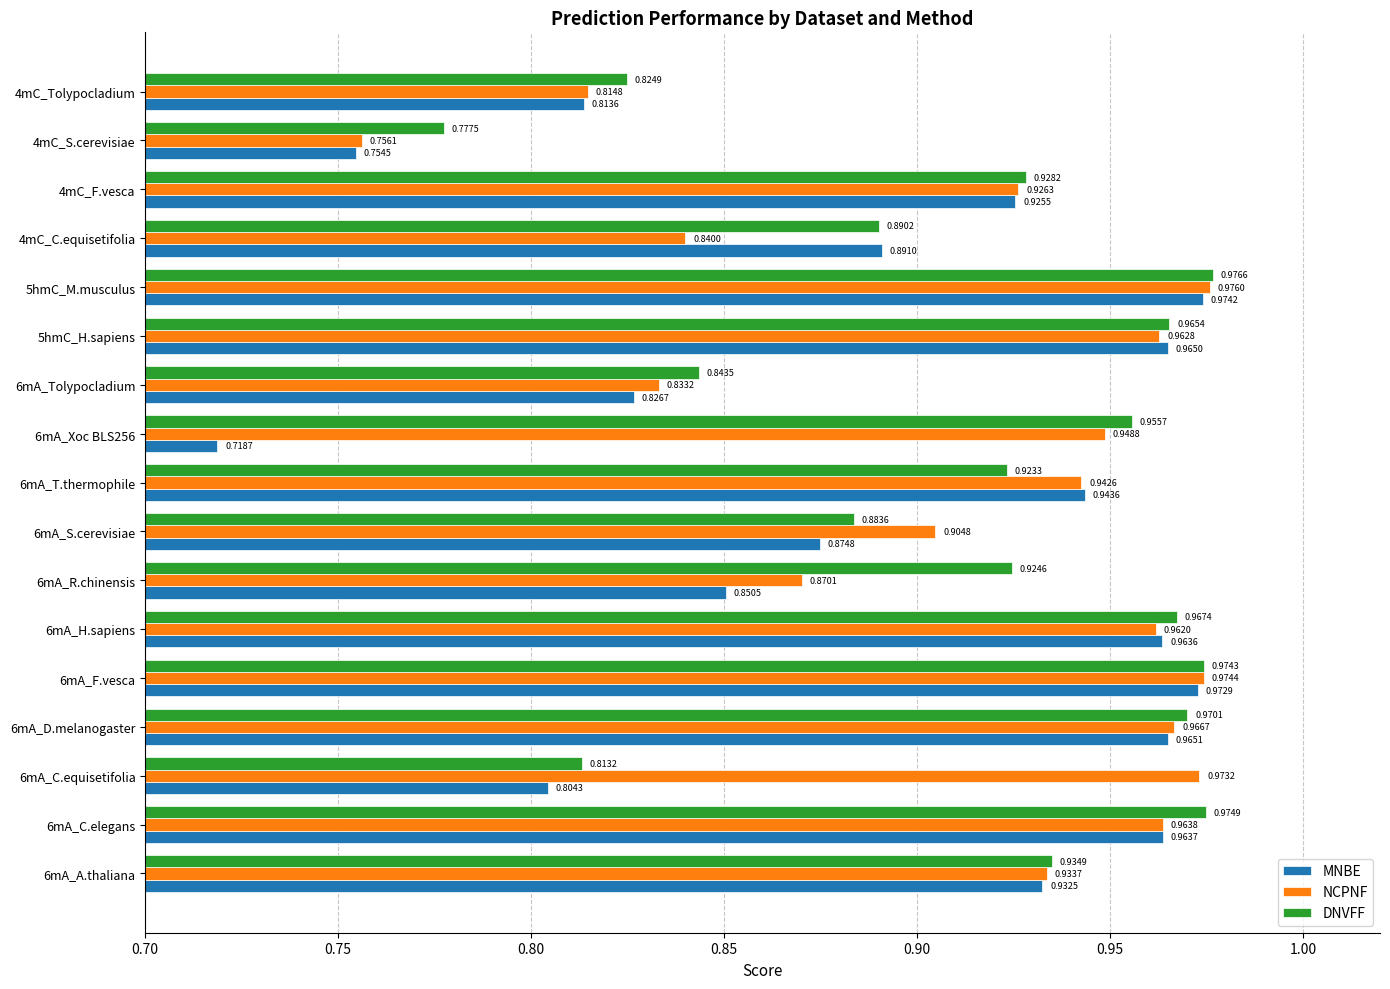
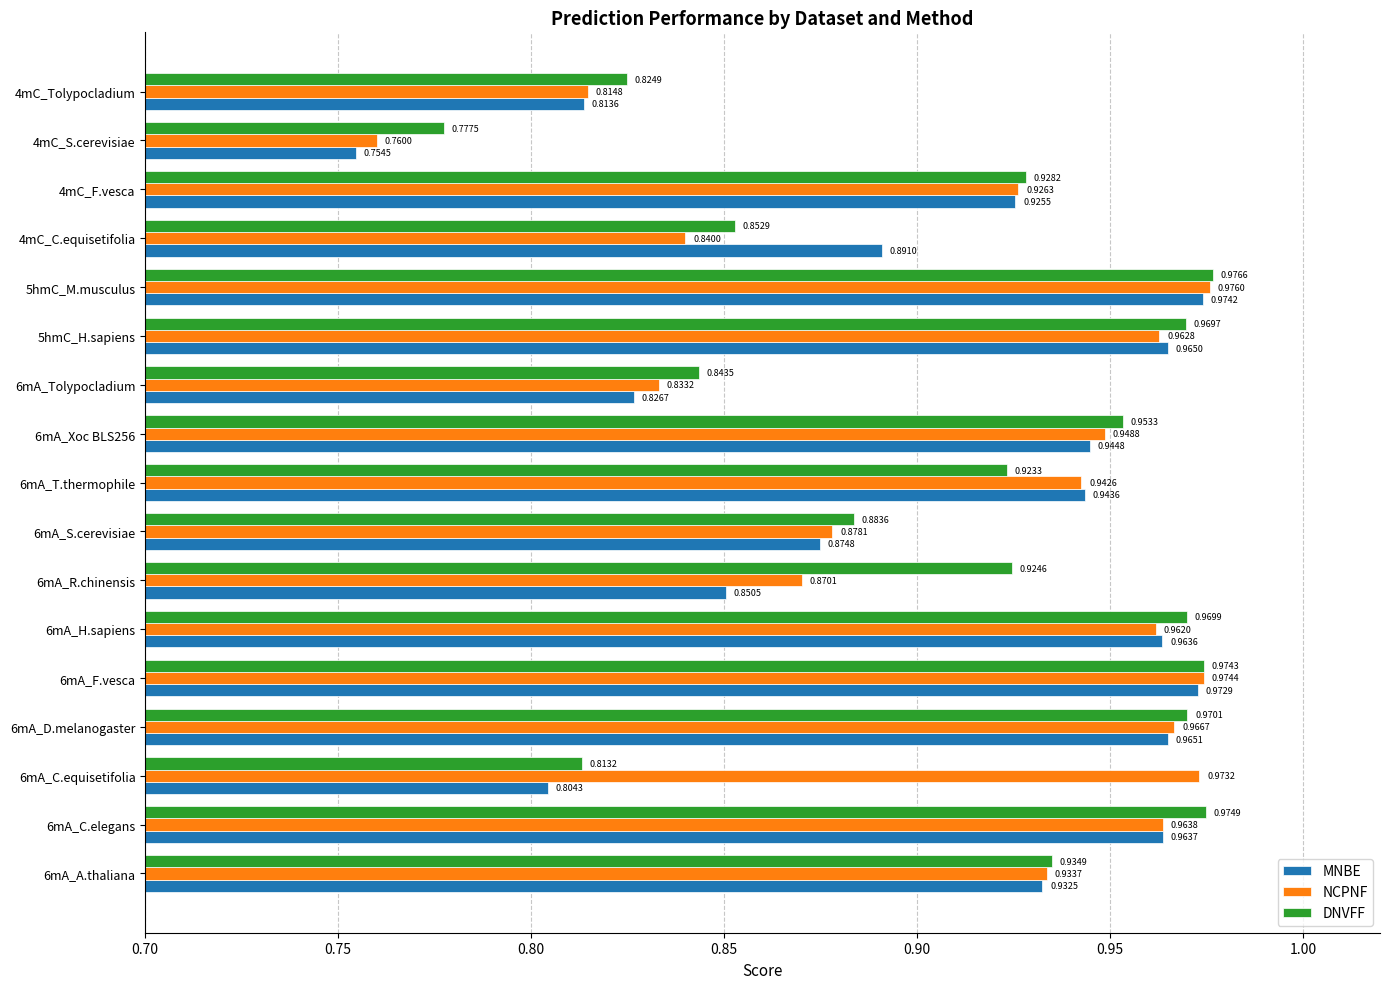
  {
    "MNBE": {
      "4mC_Tolypocladium": 0.8136,
      "4mC_S.cerevisiae": 0.7545,
      "4mC_F.vesca": 0.9255,
      "4mC_C.equisetifolia": 0.8910,
      "5hmC_M.musculus": 0.9742,
      "5hmC_H.sapiens": 0.9650,
      "6mA_Tolypocladium": 0.8267,
-     "6mA_Xoc BLS256": 0.7187,
+     "6mA_Xoc BLS256": 0.9448,
      "6mA_T.thermophile": 0.9436,
      "6mA_S.cerevisiae": 0.8748,
      "6mA_R.chinensis": 0.8505,
      "6mA_H.sapiens": 0.9636,
      "6mA_F.vesca": 0.9729,
      "6mA_D.melanogaster": 0.9651,
      "6mA_C.equisetifolia": 0.8043,
      "6mA_C.elegans": 0.9637,
      "6mA_A.thaliana": 0.9325
    },
    "NCPNF": {
      "4mC_Tolypocladium": 0.8148,
-     "4mC_S.cerevisiae": 0.7561,
+     "4mC_S.cerevisiae": 0.7600,
      "4mC_F.vesca": 0.9263,
      "4mC_C.equisetifolia": 0.8400,
      "5hmC_M.musculus": 0.9760,
      "5hmC_H.sapiens": 0.9628,
      "6mA_Tolypocladium": 0.8332,
      "6mA_Xoc BLS256": 0.9488,
      "6mA_T.thermophile": 0.9426,
-     "6mA_S.cerevisiae": 0.9048,
+     "6mA_S.cerevisiae": 0.8781,
      "6mA_R.chinensis": 0.8701,
      "6mA_H.sapiens": 0.9620,
      "6mA_F.vesca": 0.9744,
      "6mA_D.melanogaster": 0.9667,
      "6mA_C.equisetifolia": 0.9732,
      "6mA_C.elegans": 0.9638,
      "6mA_A.thaliana": 0.9337
    },
    "DNVFF": {
      "4mC_Tolypocladium": 0.8249,
      "4mC_S.cerevisiae": 0.7775,
      "4mC_F.vesca": 0.9282,
-     "4mC_C.equisetifolia": 0.8902,
+     "4mC_C.equisetifolia": 0.8529,
      "5hmC_M.musculus": 0.9766,
-     "5hmC_H.sapiens": 0.9654,
+     "5hmC_H.sapiens": 0.9697,
      "6mA_Tolypocladium": 0.8435,
-     "6mA_Xoc BLS256": 0.9557,
+     "6mA_Xoc BLS256": 0.9533,
      "6mA_T.thermophile": 0.9233,
      "6mA_S.cerevisiae": 0.8836,
      "6mA_R.chinensis": 0.9246,
-     "6mA_H.sapiens": 0.9674,
+     "6mA_H.sapiens": 0.9699,
      "6mA_F.vesca": 0.9743,
      "6mA_D.melanogaster": 0.9701,
      "6mA_C.equisetifolia": 0.8132,
      "6mA_C.elegans": 0.9749,
      "6mA_A.thaliana": 0.9349
    }
  }
